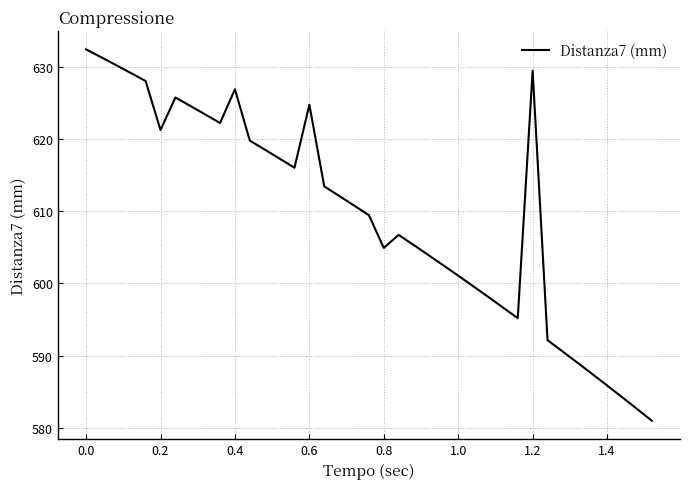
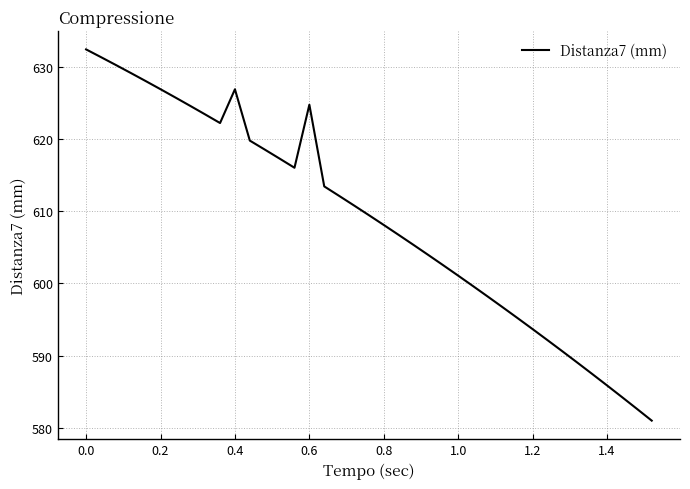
  {
    "0.0": 632,
-   "0.2": 621,
+   "0.2": 627,
    "0.4": 627,
    "0.6": 625,
-   "0.8": 605,
+   "0.8": 608,
    "1.0": 601,
-   "1.2": 629,
+   "1.2": 594,
    "1.4": 586
  }
